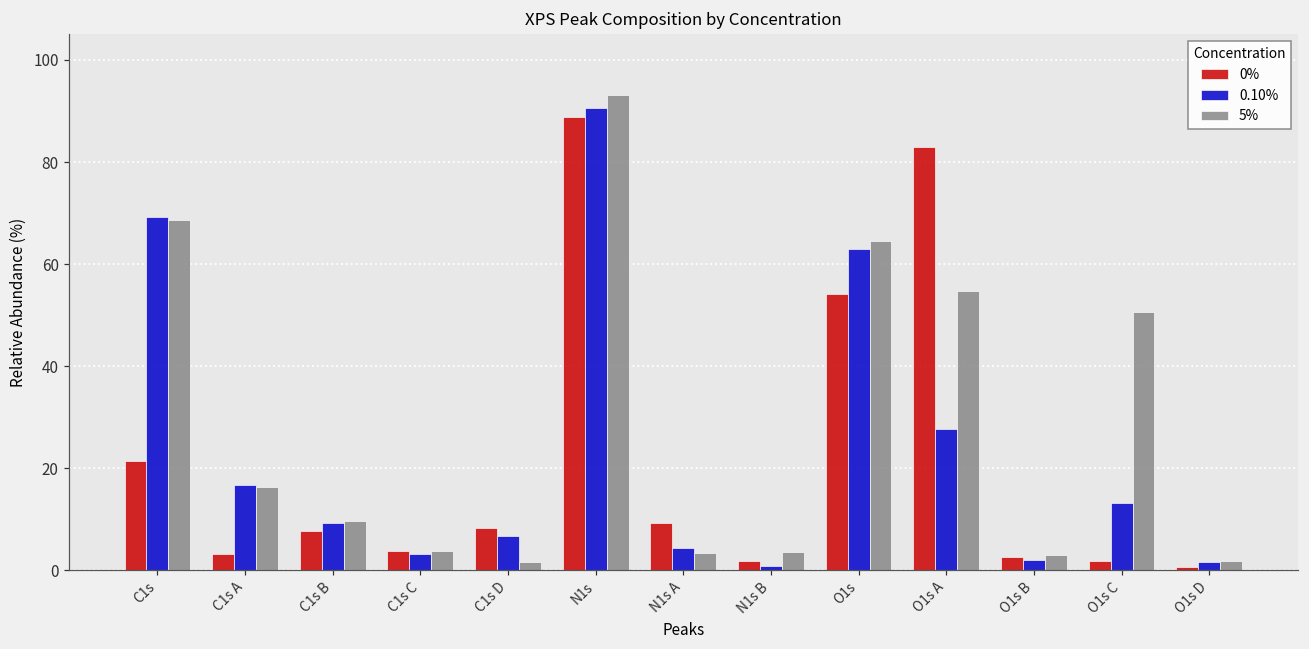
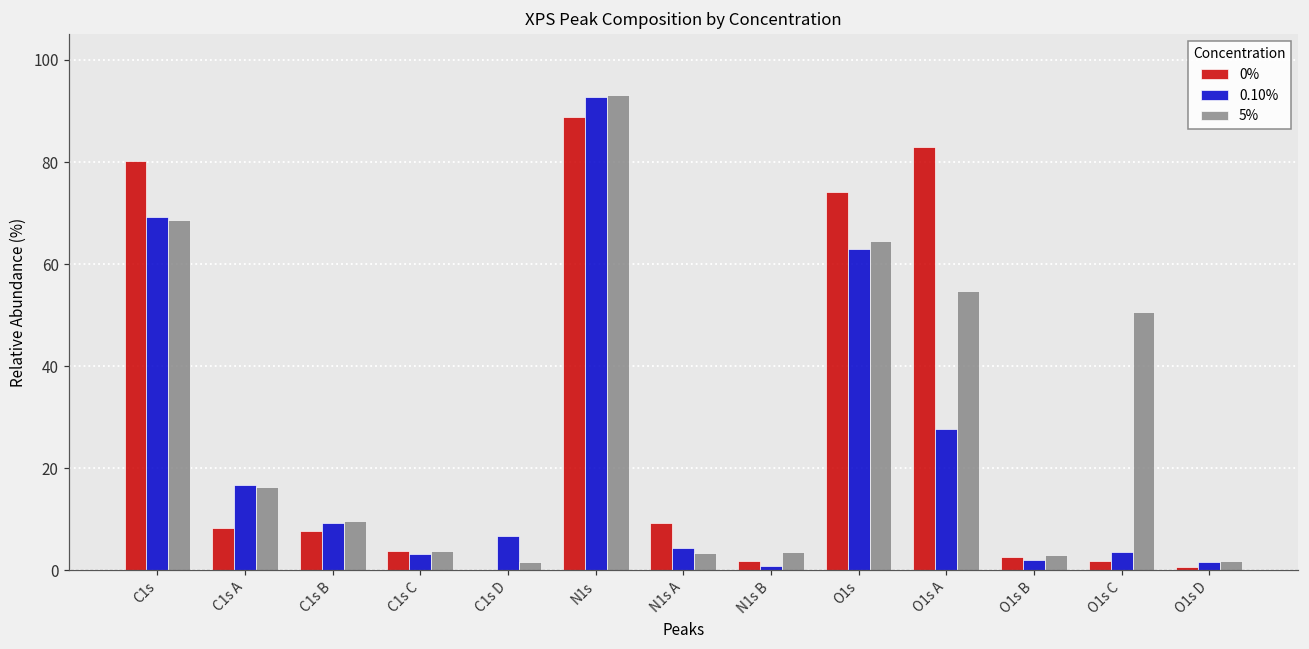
  {
    "0%": {
-     "C1s": 22,
-     "C1s A": 3,
+     "C1s": 80,
+     "C1s A": 8,
      "C1s B": 8,
      "C1s C": 4,
-     "C1s D": 8,
+     "C1s D": 0,
      "N1s": 89,
      "N1s A": 9,
      "N1s B": 2,
-     "O1s": 54,
+     "O1s": 74,
      "O1s A": 83,
      "O1s B": 3,
      "O1s C": 2,
      "O1s D": 1
    },
    "0.10%": {
      "C1s": 69,
      "C1s A": 17,
      "C1s B": 9,
      "C1s C": 3,
      "C1s D": 7,
-     "N1s": 91,
+     "N1s": 93,
      "N1s A": 4,
      "N1s B": 1,
      "O1s": 63,
      "O1s A": 28,
      "O1s B": 2,
-     "O1s C": 13,
+     "O1s C": 4,
      "O1s D": 2
    },
    "5%": {
      "C1s": 69,
      "C1s A": 16,
      "C1s B": 10,
      "C1s C": 4,
      "C1s D": 2,
      "N1s": 93,
      "N1s A": 3,
      "N1s B": 4,
      "O1s": 65,
      "O1s A": 55,
      "O1s B": 3,
      "O1s C": 51,
      "O1s D": 2
    }
  }
